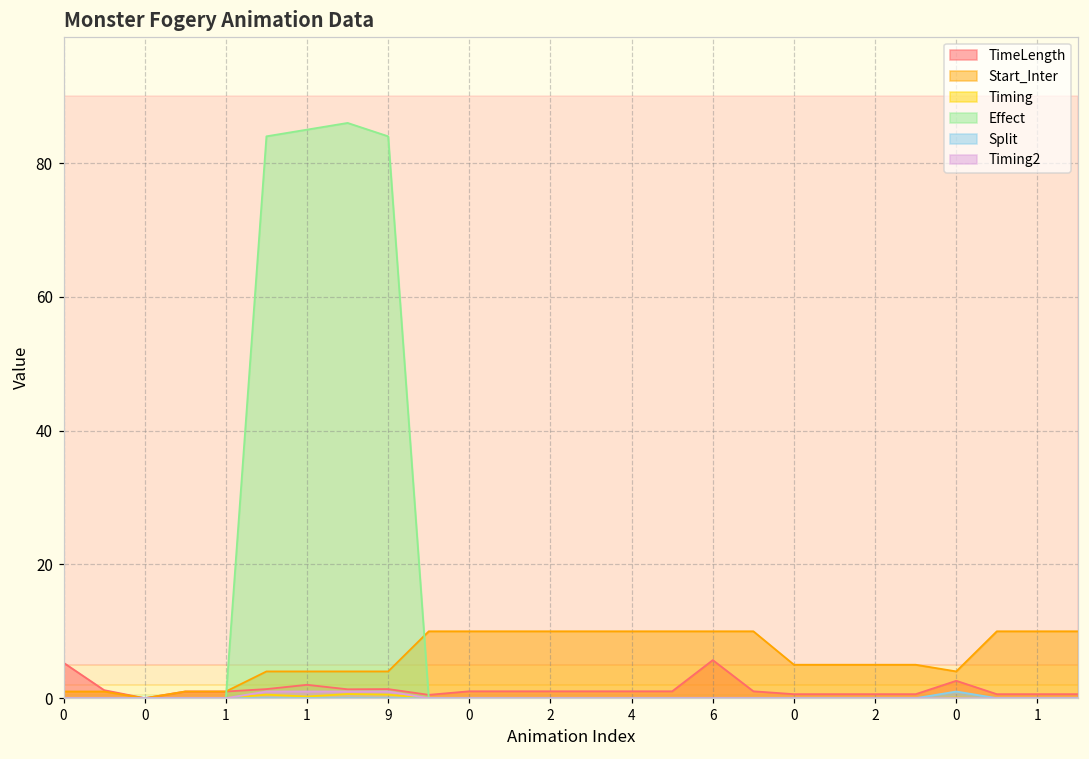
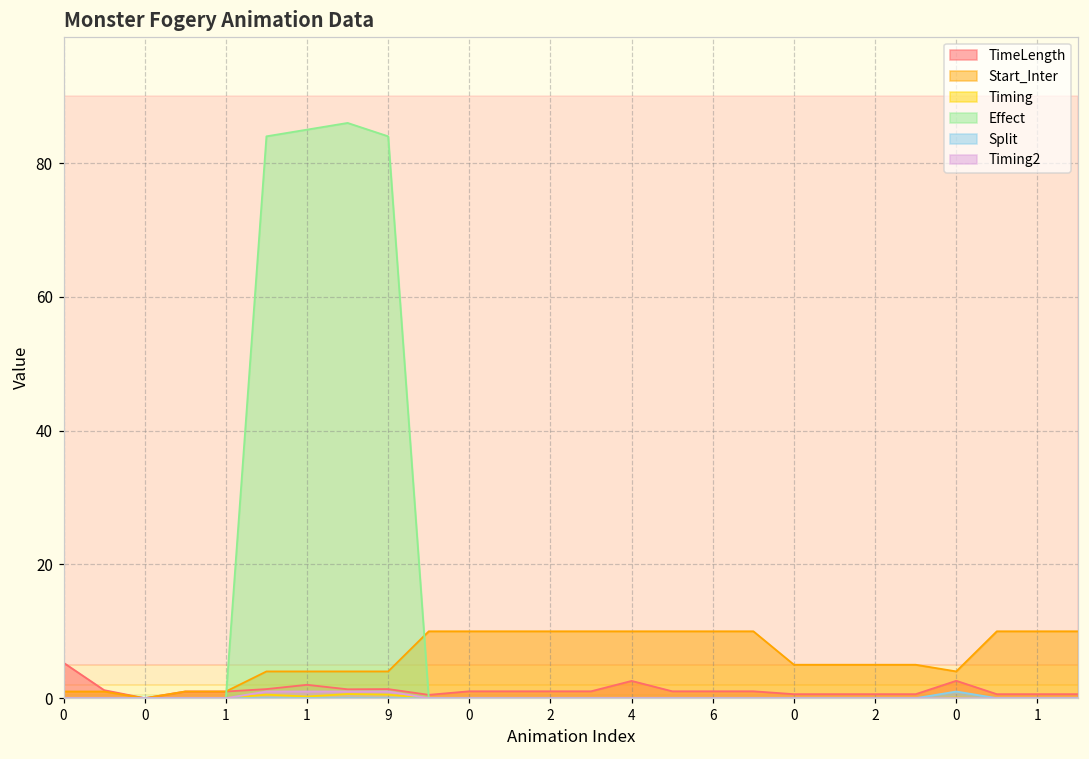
  {
    "TimeLength": {
-     "4": 1,
-     "6": 6
+     "4": 3,
+     "6": 1
    }
  }
